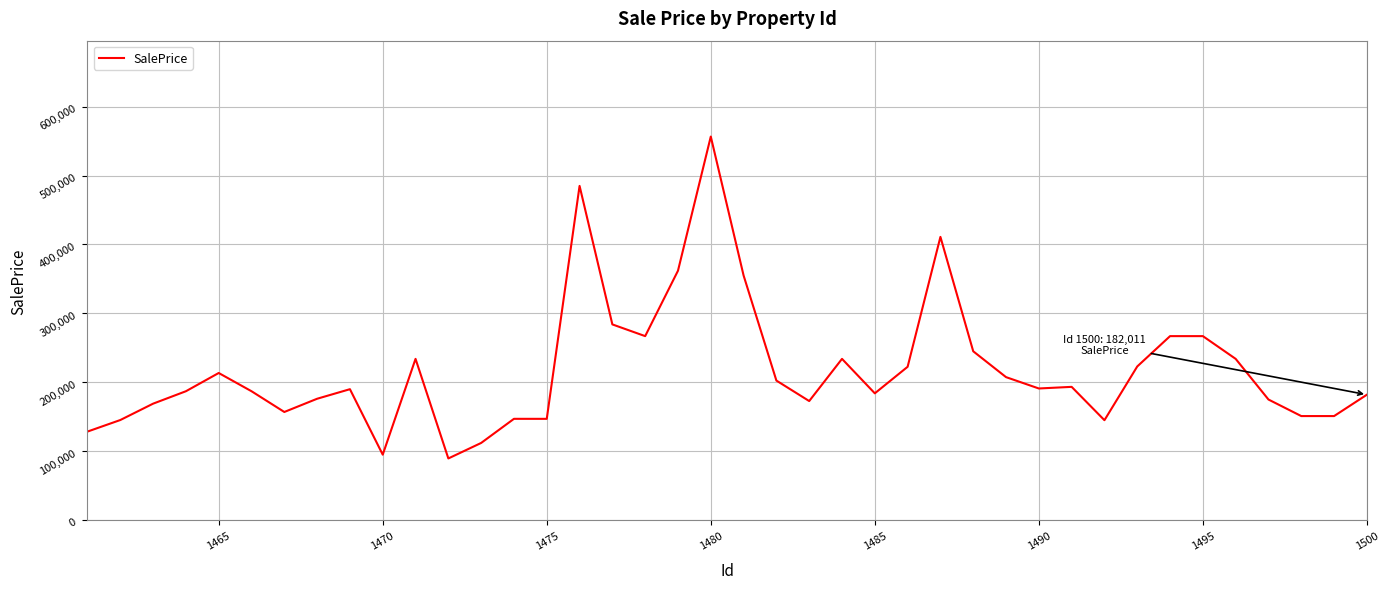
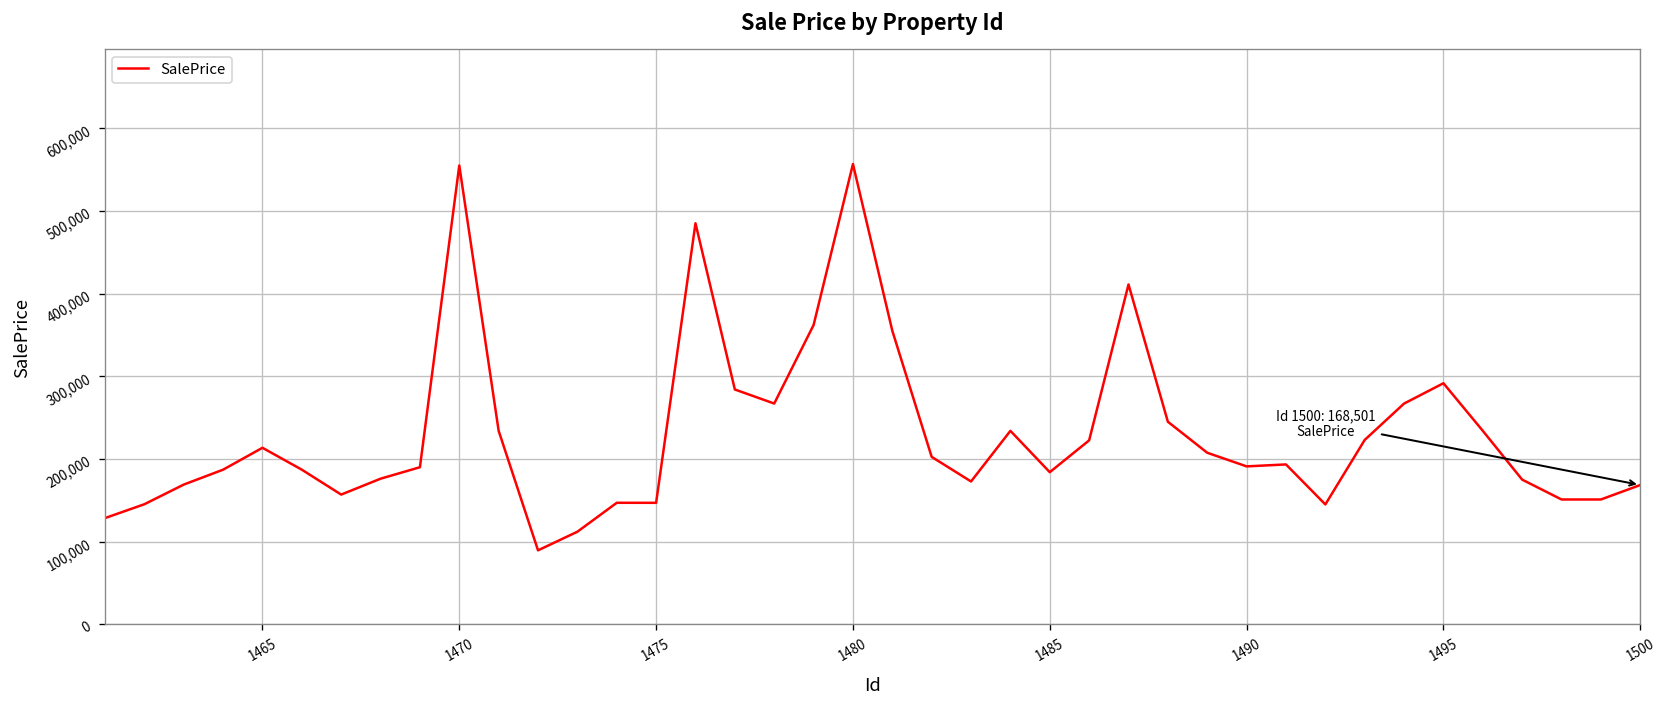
  {
-   "1470": "100,000",
-   "1495": "270,000",
-   "1500": "182,011"
+   "1470": "550,000",
+   "1495": "290,000",
+   "1500": "168,501"
  }
